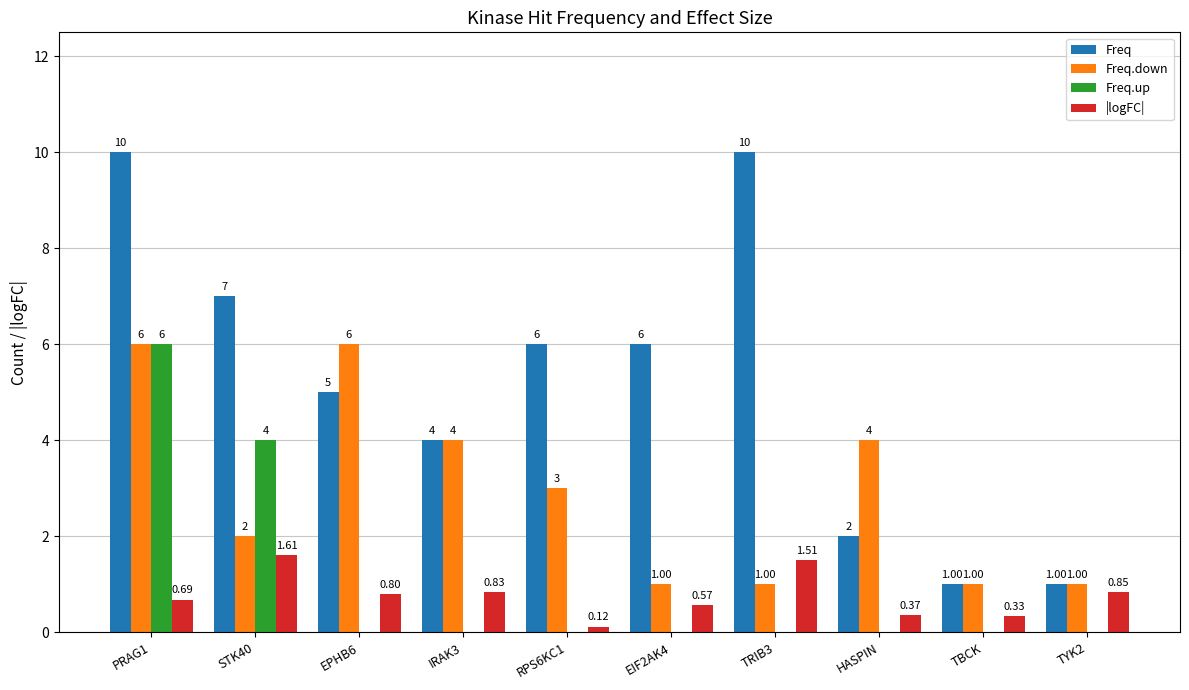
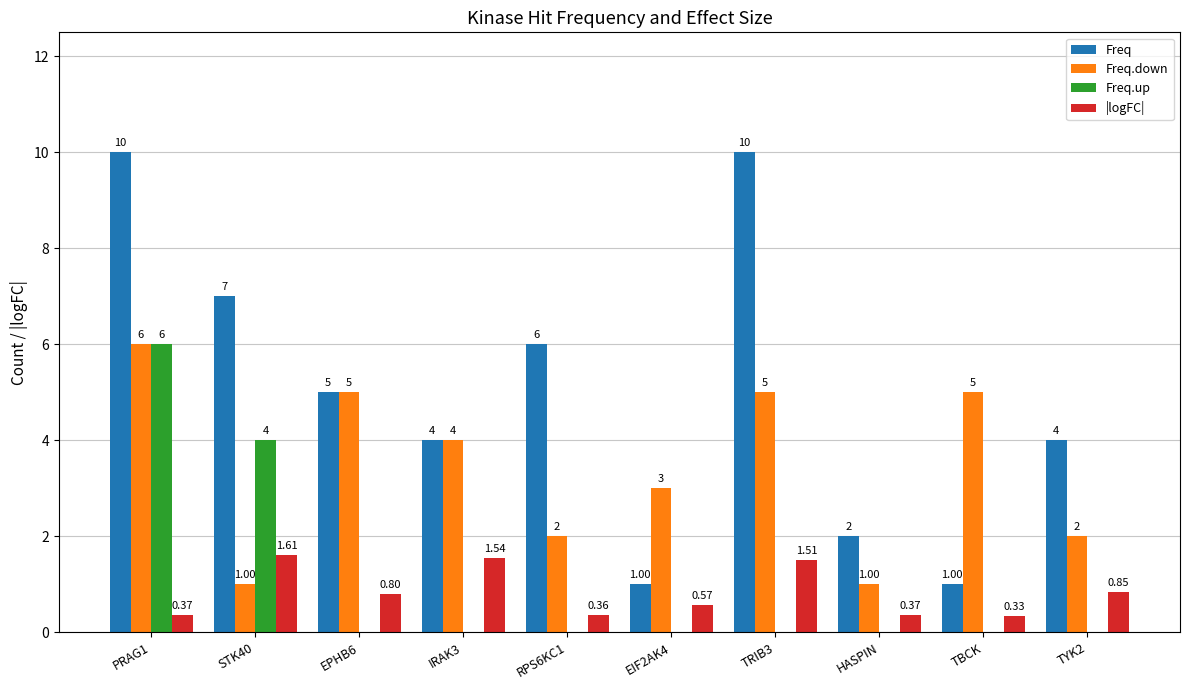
  {
    "Freq": {
      "PRAG1": 10,
      "STK40": 7,
      "EPHB6": 5,
      "IRAK3": 4,
      "RPS6KC1": 6,
-     "EIF2AK4": 6,
+     "EIF2AK4": 1.00,
      "TRIB3": 10,
      "HASPIN": 2,
      "TBCK": 1.00,
-     "TYK2": 1.00
+     "TYK2": 4
    },
    "Freq.down": {
      "PRAG1": 6,
-     "STK40": 2,
-     "EPHB6": 6,
+     "STK40": 1.00,
+     "EPHB6": 5,
      "IRAK3": 4,
-     "RPS6KC1": 3,
-     "EIF2AK4": 1.00,
-     "TRIB3": 1.00,
-     "HASPIN": 4,
-     "TBCK": 1.00,
-     "TYK2": 1.00
+     "RPS6KC1": 2,
+     "EIF2AK4": 3,
+     "TRIB3": 5,
+     "HASPIN": 1.00,
+     "TBCK": 5,
+     "TYK2": 2
    },
    "Freq.up": {
      "PRAG1": 6,
      "STK40": 4
    },
    "|logFC|": {
-     "PRAG1": 0.69,
+     "PRAG1": 0.37,
      "STK40": 1.61,
      "EPHB6": 0.80,
-     "IRAK3": 0.83,
-     "RPS6KC1": 0.12,
+     "IRAK3": 1.54,
+     "RPS6KC1": 0.36,
      "EIF2AK4": 0.57,
      "TRIB3": 1.51,
      "HASPIN": 0.37,
      "TBCK": 0.33,
      "TYK2": 0.85
    }
  }
